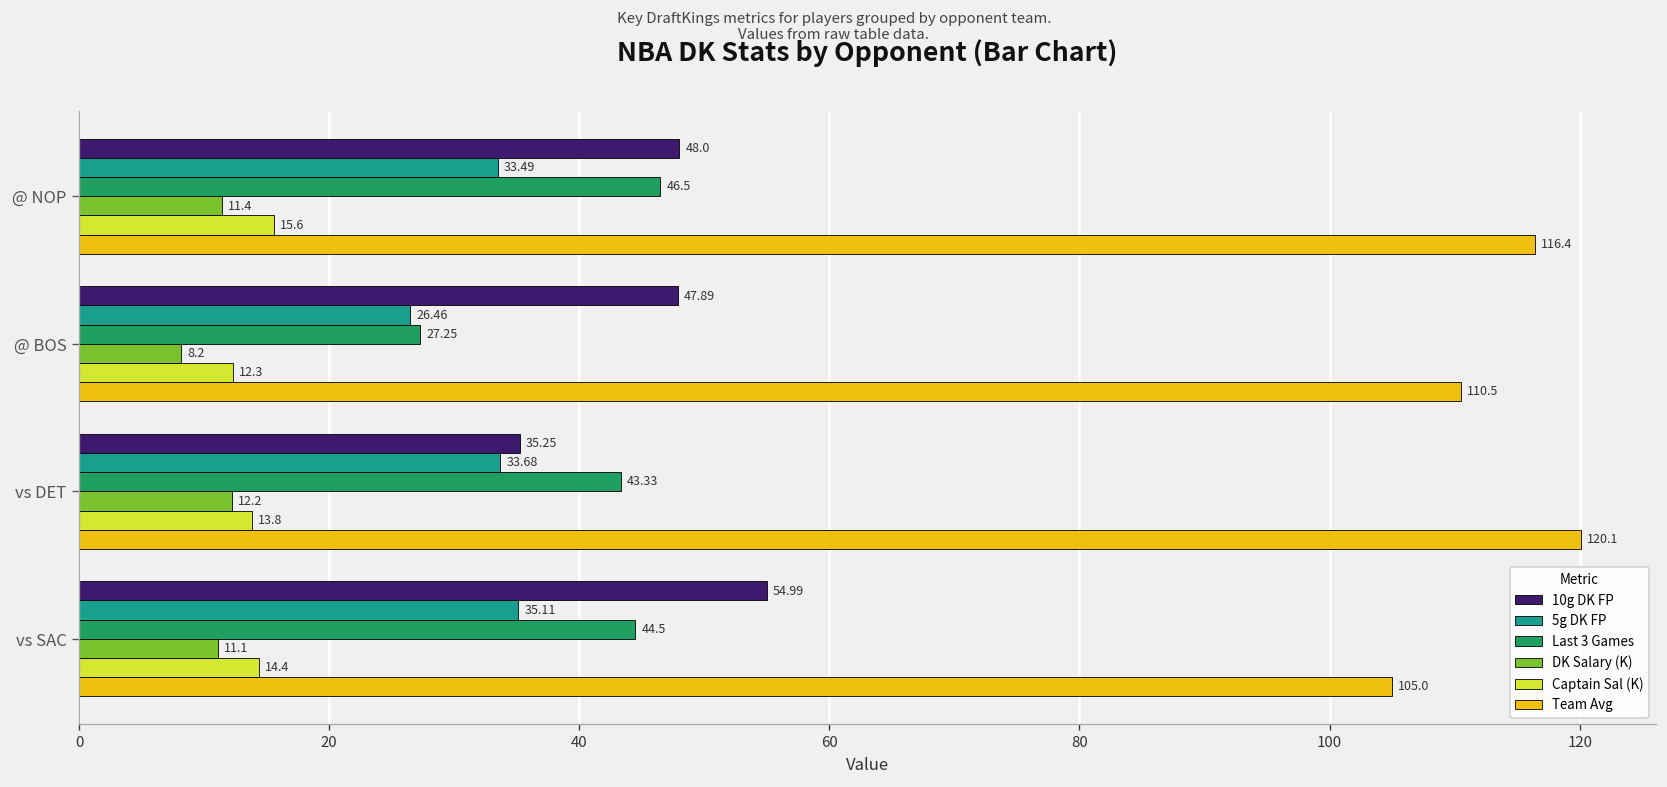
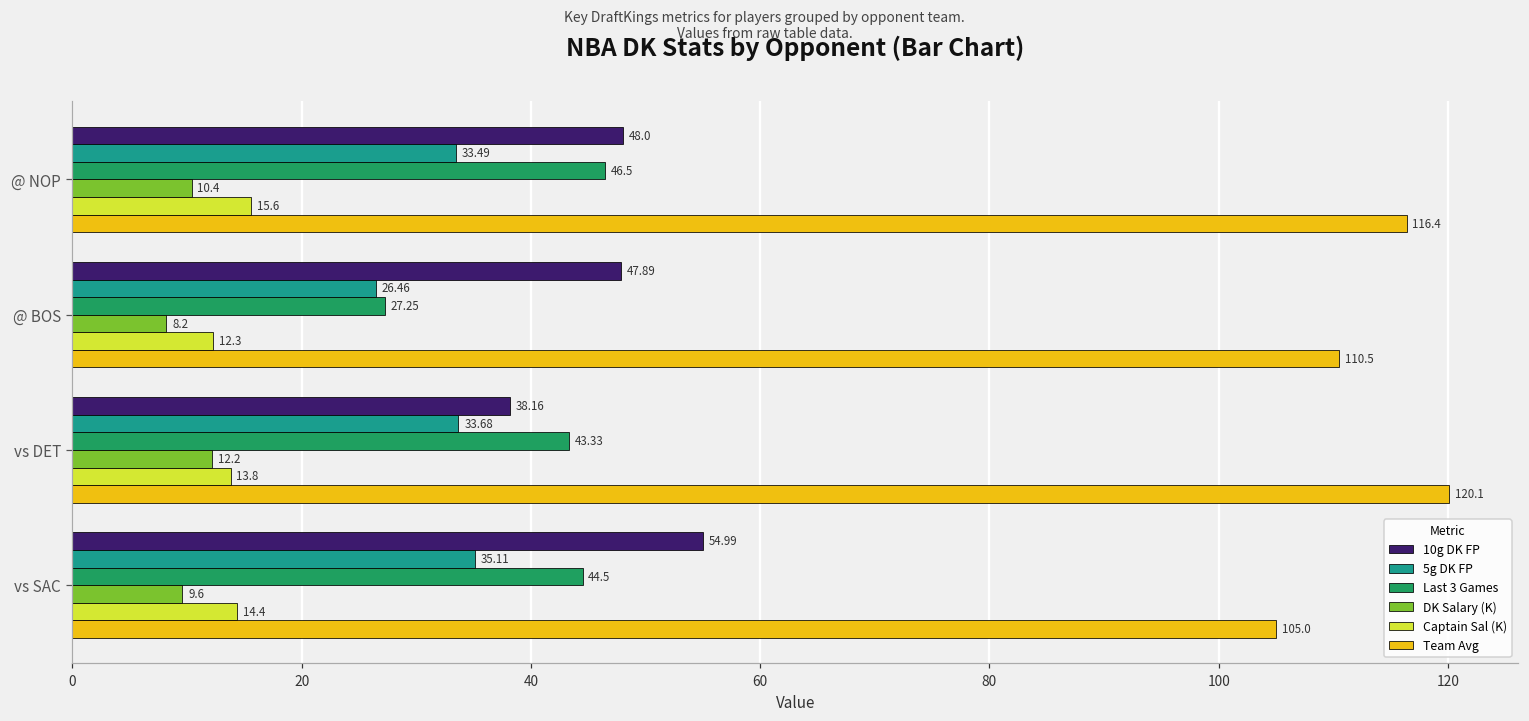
  {
    "10g DK FP": {
      "@ NOP": 48.0,
      "@ BOS": 47.89,
-     "vs DET": 35.25,
+     "vs DET": 38.16,
      "vs SAC": 54.99
    },
    "DK Salary (K)": {
-     "@ NOP": 11.4,
+     "@ NOP": 10.4,
      "@ BOS": 8.2,
      "vs DET": 12.2,
-     "vs SAC": 11.1
+     "vs SAC": 9.6
    }
  }
